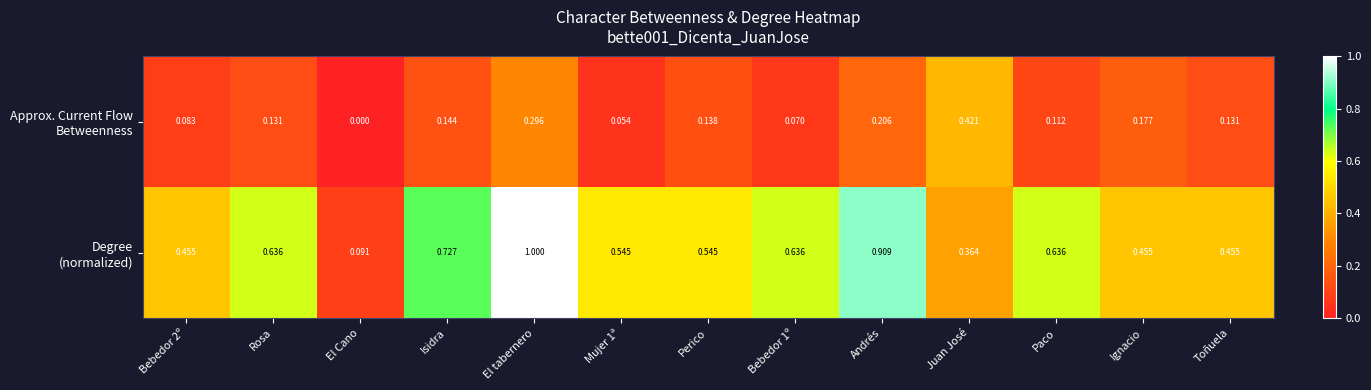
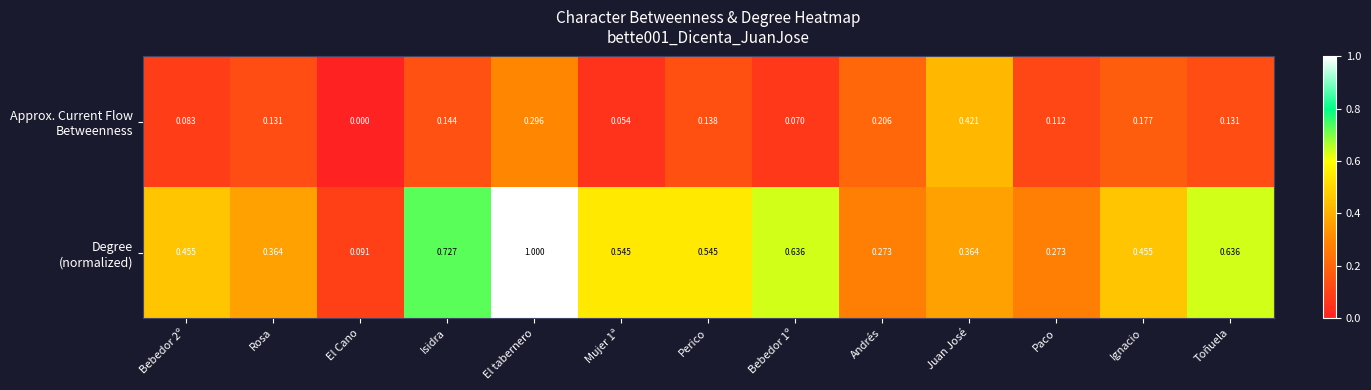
  {
    "Approx. Current Flow Betweenness": {
      "Bebedor 2º": 0.083,
      "Rosa": 0.131,
      "El Cano": 0.000,
      "Isidra": 0.144,
      "El tabernero": 0.296,
      "Mujer 1ª": 0.054,
      "Perico": 0.138,
      "Bebedor 1º": 0.070,
      "Andrés": 0.206,
      "Juan José": 0.421,
      "Paco": 0.112,
      "Ignacio": 0.177,
      "Toñuela": 0.131
    },
    "Degree (normalized)": {
      "Bebedor 2º": 0.455,
-     "Rosa": 0.636,
+     "Rosa": 0.364,
      "El Cano": 0.091,
      "Isidra": 0.727,
      "El tabernero": 1.000,
      "Mujer 1ª": 0.545,
      "Perico": 0.545,
      "Bebedor 1º": 0.636,
-     "Andrés": 0.909,
+     "Andrés": 0.273,
      "Juan José": 0.364,
-     "Paco": 0.636,
+     "Paco": 0.273,
      "Ignacio": 0.455,
-     "Toñuela": 0.455
+     "Toñuela": 0.636
    }
  }
